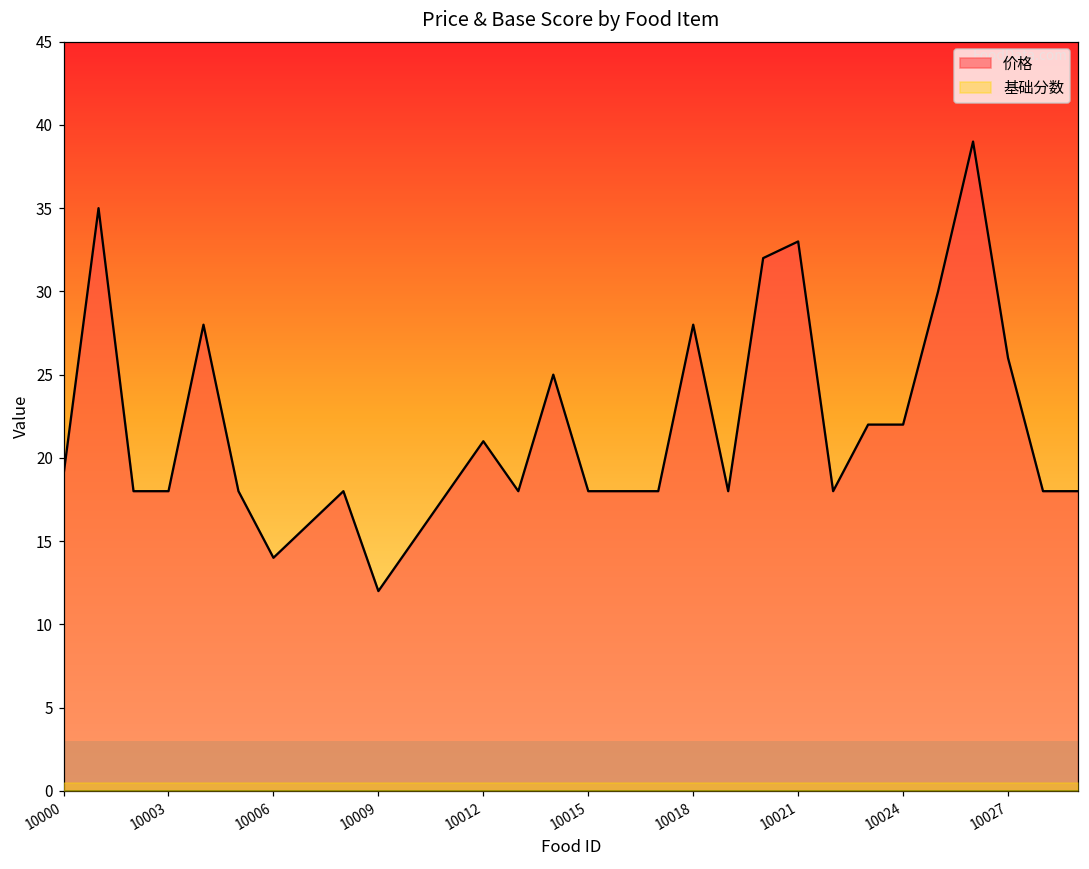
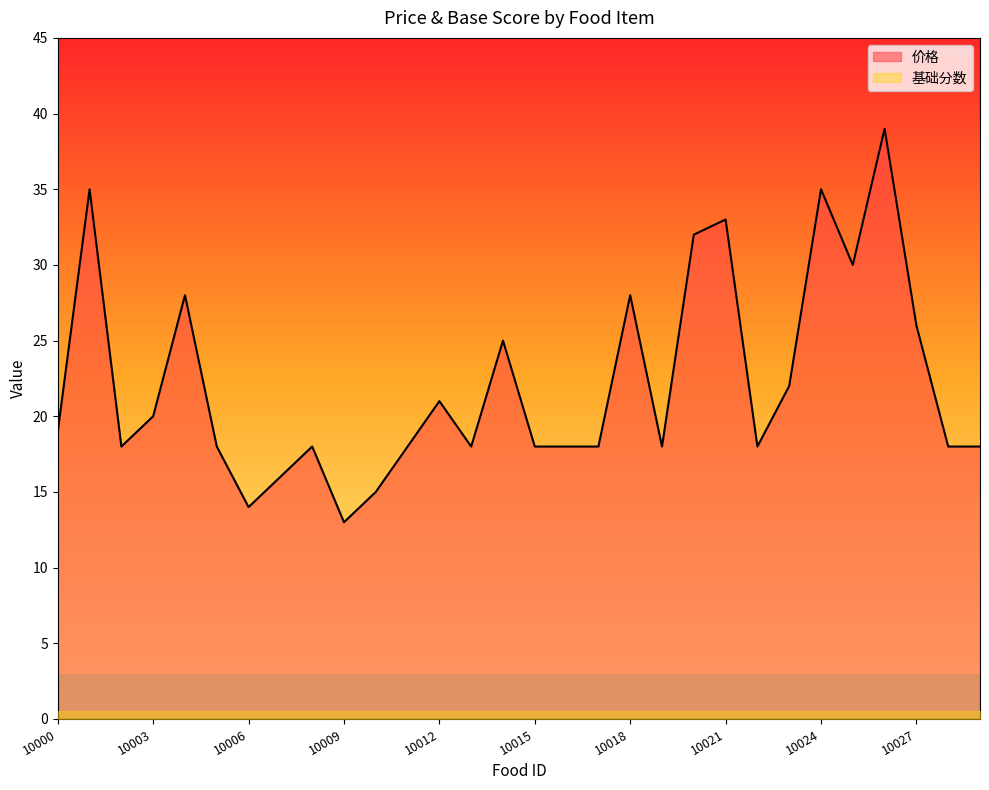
  {
    "价格": {
      "10000": 19,
-     "10003": 18,
+     "10003": 20,
      "10006": 14,
-     "10009": 12,
+     "10009": 13,
      "10012": 21,
      "10015": 18,
      "10018": 28,
      "10021": 33,
-     "10024": 22,
+     "10024": 35,
      "10027": 26
    }
  }
